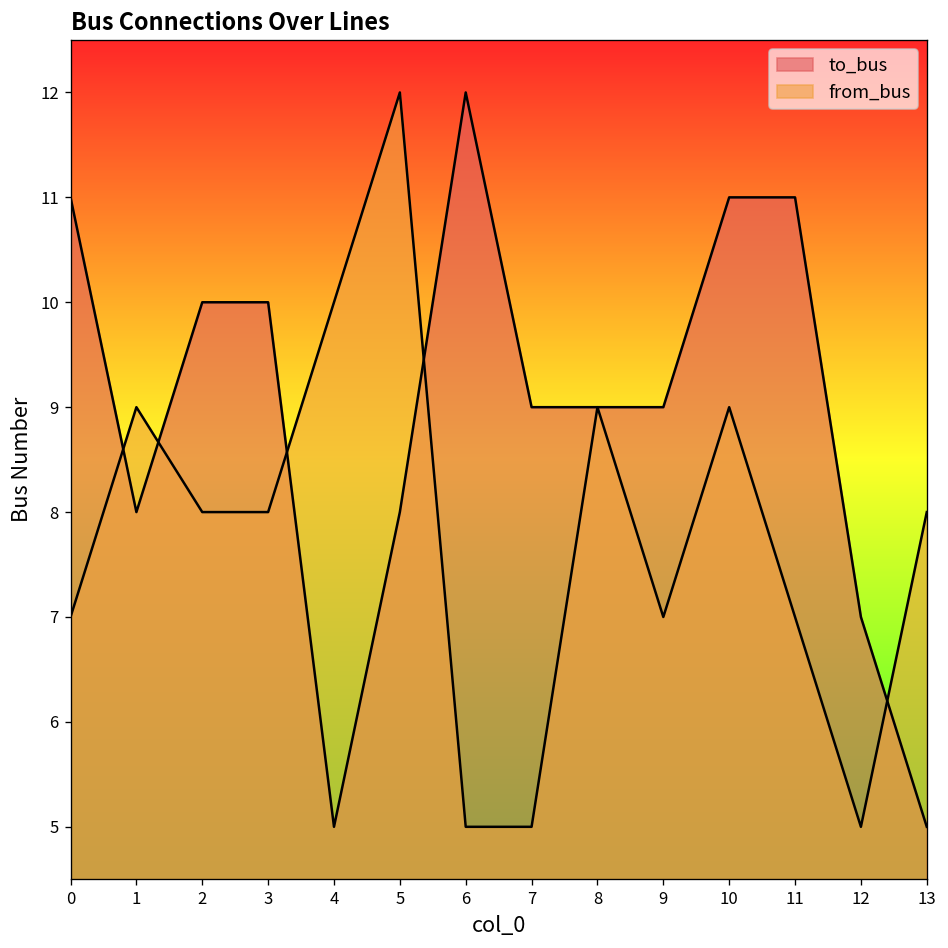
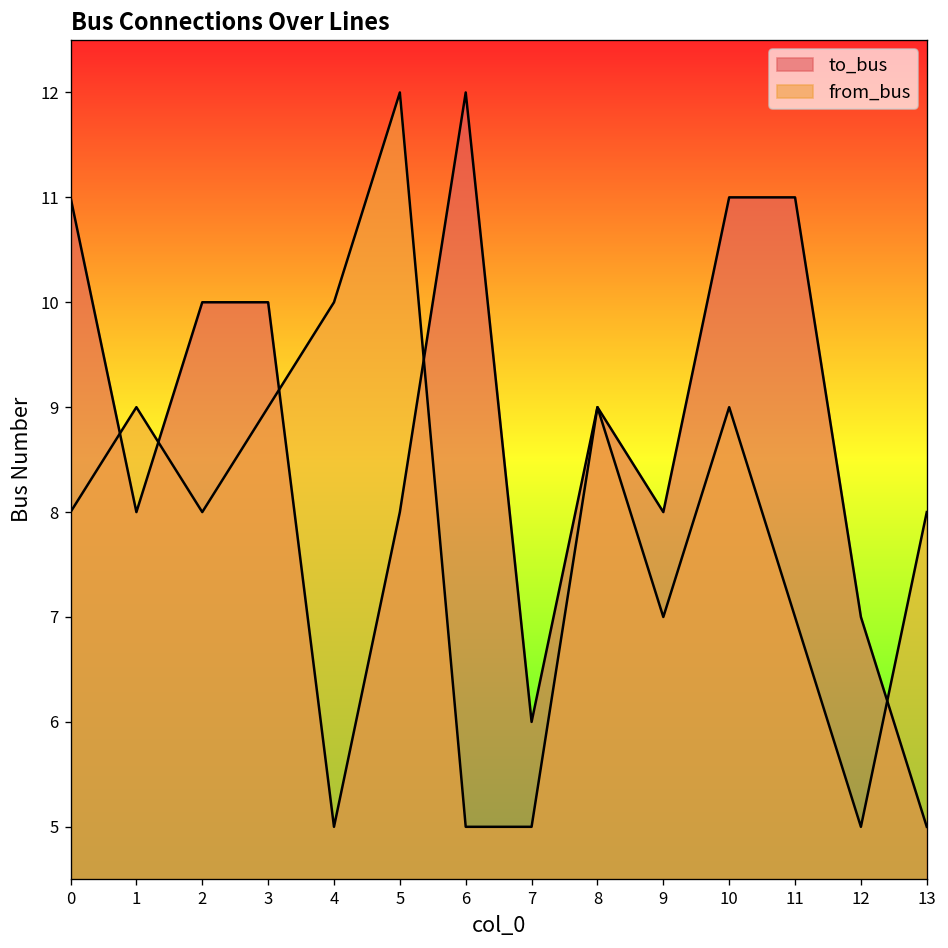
  {
    "to_bus": {
      "0": 11,
      "1": 8,
      "2": 10,
      "3": 10,
      "4": 5,
      "5": 8,
      "6": 12,
-     "7": 9,
-     "9": 9,
+     "7": 6,
+     "9": 8,
      "10": 11,
      "11": 11,
      "12": 7,
      "13": 5
    },
    "from_bus": {
-     "0": 7,
+     "0": 8,
      "1": 9,
      "2": 8,
-     "3": 8,
+     "3": 9,
      "4": 10,
      "5": 12,
      "6": 5,
      "7": 5,
      "9": 7,
      "10": 9,
      "11": 7,
      "12": 5,
      "13": 8
    }
  }
